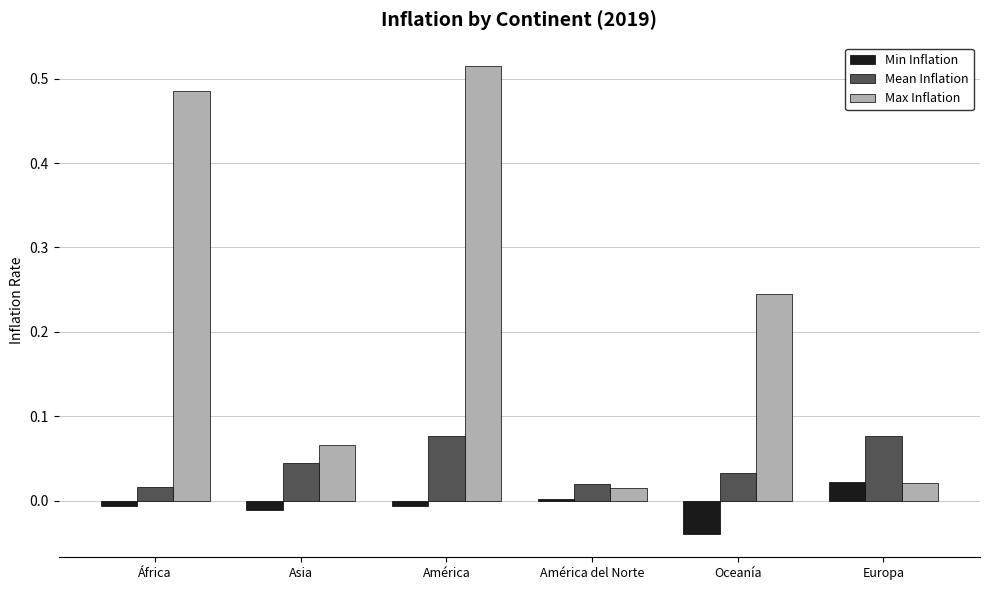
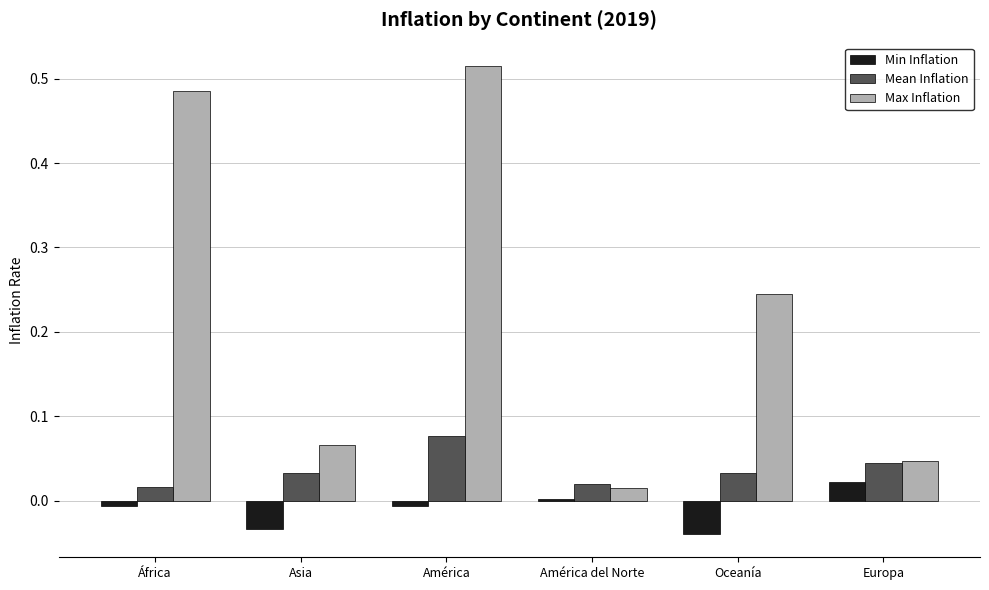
  {
    "Min Inflation": {
      "África": -0.01,
-     "Asia": -0.01,
+     "Asia": -0.03,
      "América": -0.01,
      "Oceanía": -0.04,
      "Europa": 0.02
    },
    "Mean Inflation": {
      "África": 0.02,
-     "Asia": 0.04,
+     "Asia": 0.03,
      "América": 0.08,
      "América del Norte": 0.02,
      "Oceanía": 0.03,
-     "Europa": 0.08
+     "Europa": 0.04
    },
    "Max Inflation": {
      "África": 0.49,
      "Asia": 0.07,
      "América": 0.52,
      "América del Norte": 0.02,
      "Oceanía": 0.24,
-     "Europa": 0.02
+     "Europa": 0.05
    }
  }
